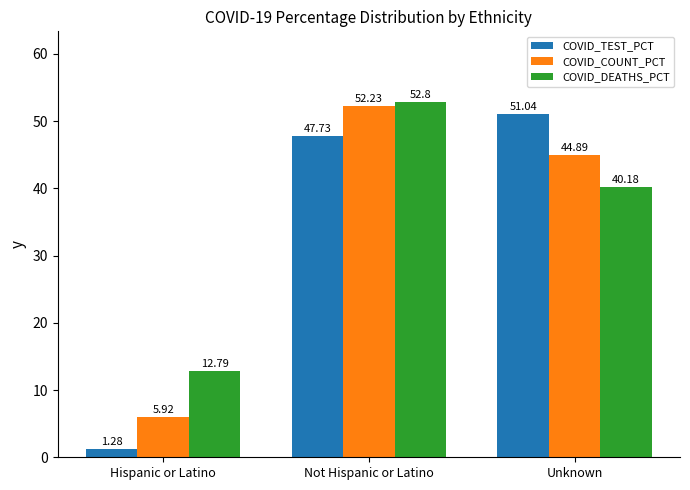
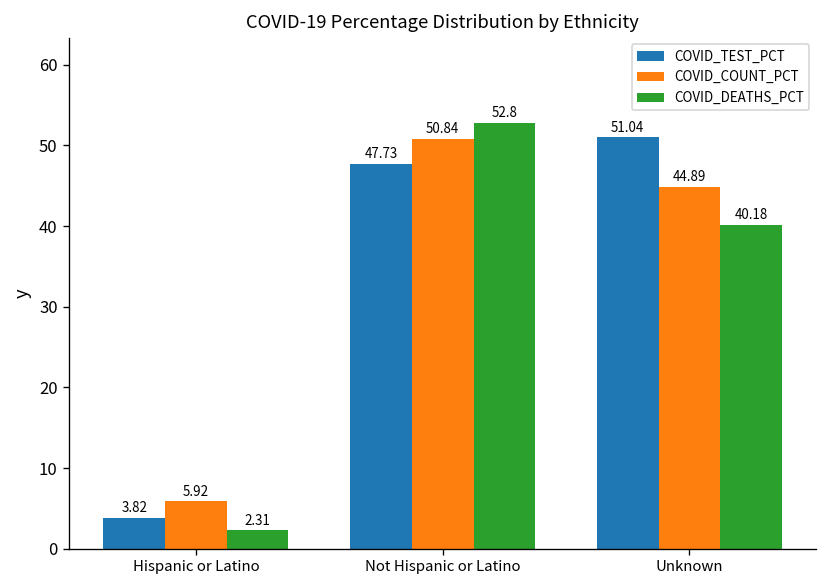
  {
    "COVID_TEST_PCT": {
-     "Hispanic or Latino": 1.28,
+     "Hispanic or Latino": 3.82,
      "Not Hispanic or Latino": 47.73,
      "Unknown": 51.04
    },
    "COVID_COUNT_PCT": {
      "Hispanic or Latino": 5.92,
-     "Not Hispanic or Latino": 52.23,
+     "Not Hispanic or Latino": 50.84,
      "Unknown": 44.89
    },
    "COVID_DEATHS_PCT": {
-     "Hispanic or Latino": 12.79,
+     "Hispanic or Latino": 2.31,
      "Not Hispanic or Latino": 52.8,
      "Unknown": 40.18
    }
  }
